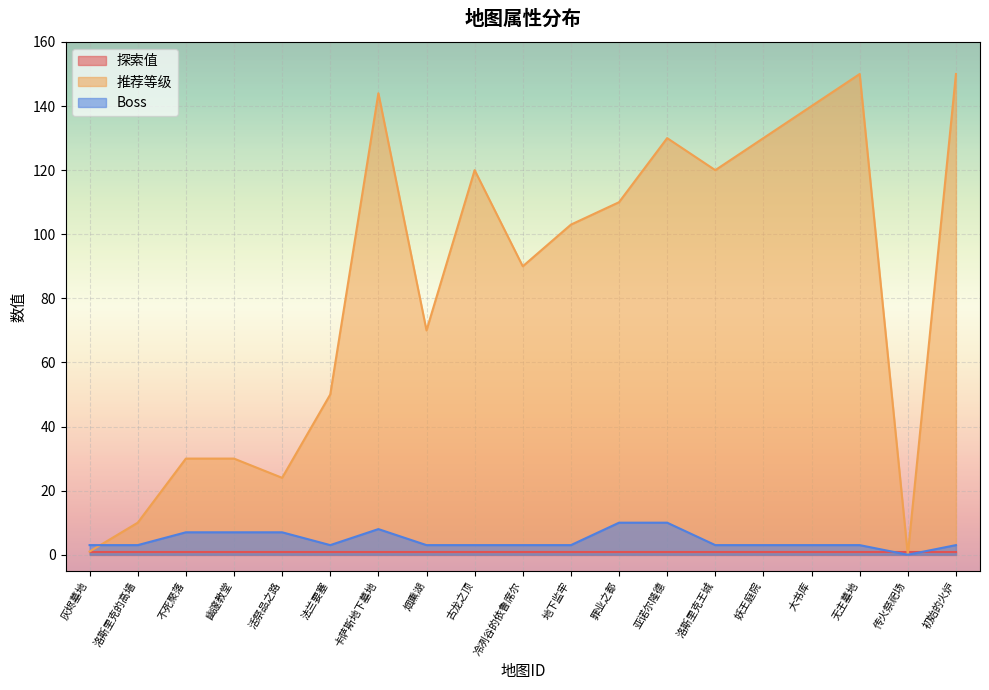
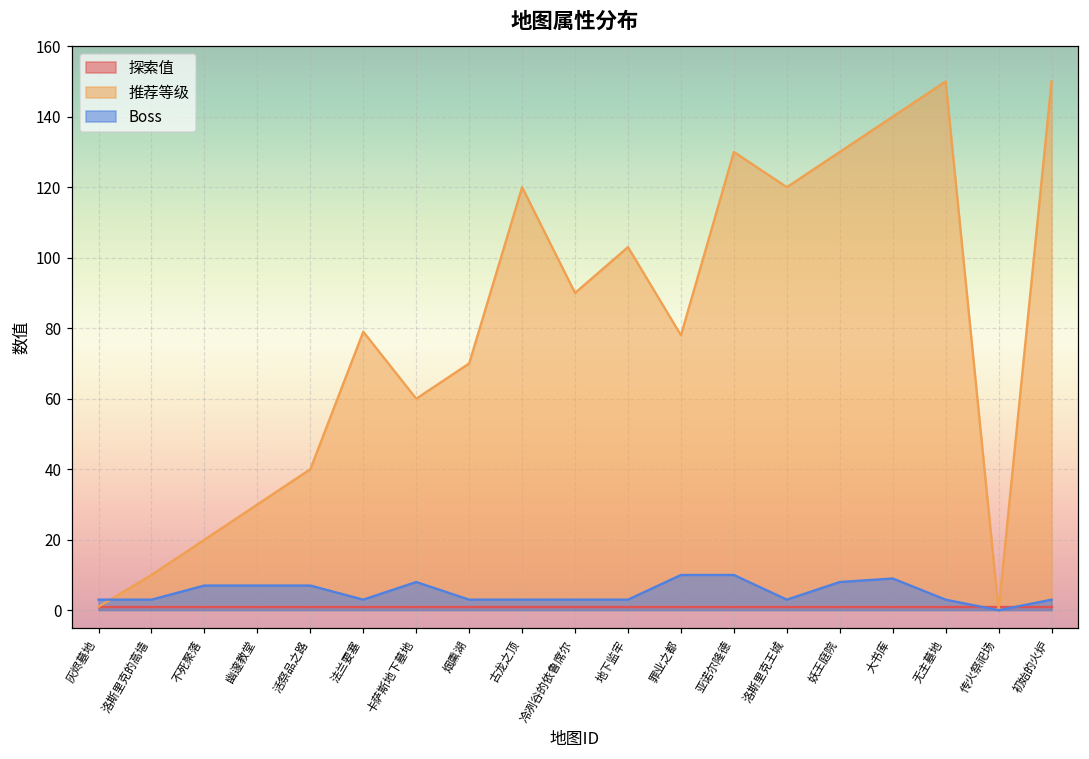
  {
    "探索值": {
      "洛斯里克的高墙": 1,
      "不死聚落": 1,
      "幽邃教堂": 1,
      "活祭品之路": 1,
      "法兰要塞": 1,
      "卡萨斯地下墓地": 1,
      "烟熏湖": 1,
      "古龙之顶": 1,
      "冷冽谷的依鲁席尔": 1,
      "地下监牢": 1,
      "罪业之都": 1,
      "亚诺尔隆德": 1,
      "洛斯里克王城": 1,
      "妖王庭院": 1,
      "大书库": 1,
      "无主墓地": 1,
      "传火祭祀场": 1,
      "初始的火炉": 1
    },
    "推荐等级": {
      "洛斯里克的高墙": 10,
-     "不死聚落": 30,
+     "不死聚落": 20,
      "幽邃教堂": 30,
-     "活祭品之路": 24,
-     "法兰要塞": 50,
-     "卡萨斯地下墓地": 144,
+     "活祭品之路": 40,
+     "法兰要塞": 79,
+     "卡萨斯地下墓地": 60,
      "烟熏湖": 70,
      "古龙之顶": 120,
      "冷冽谷的依鲁席尔": 90,
      "地下监牢": 103,
-     "罪业之都": 110,
+     "罪业之都": 78,
      "亚诺尔隆德": 130,
      "洛斯里克王城": 120,
      "妖王庭院": 130,
      "大书库": 140,
      "无主墓地": 150,
      "初始的火炉": 150
    },
    "Boss": {
      "灰烬墓地": 3,
      "洛斯里克的高墙": 3,
      "不死聚落": 7,
      "幽邃教堂": 7,
      "活祭品之路": 7,
      "法兰要塞": 3,
      "卡萨斯地下墓地": 8,
      "烟熏湖": 3,
      "古龙之顶": 3,
      "冷冽谷的依鲁席尔": 3,
      "地下监牢": 3,
      "罪业之都": 10,
      "亚诺尔隆德": 10,
      "洛斯里克王城": 3,
-     "妖王庭院": 3,
-     "大书库": 3,
+     "妖王庭院": 8,
+     "大书库": 9,
      "无主墓地": 3,
      "初始的火炉": 3
    }
  }
